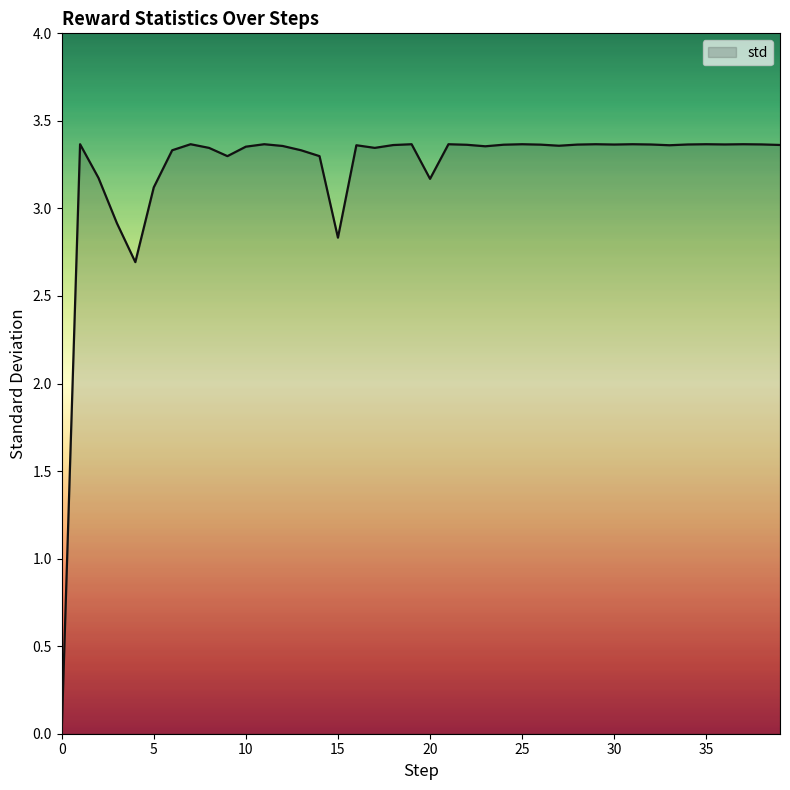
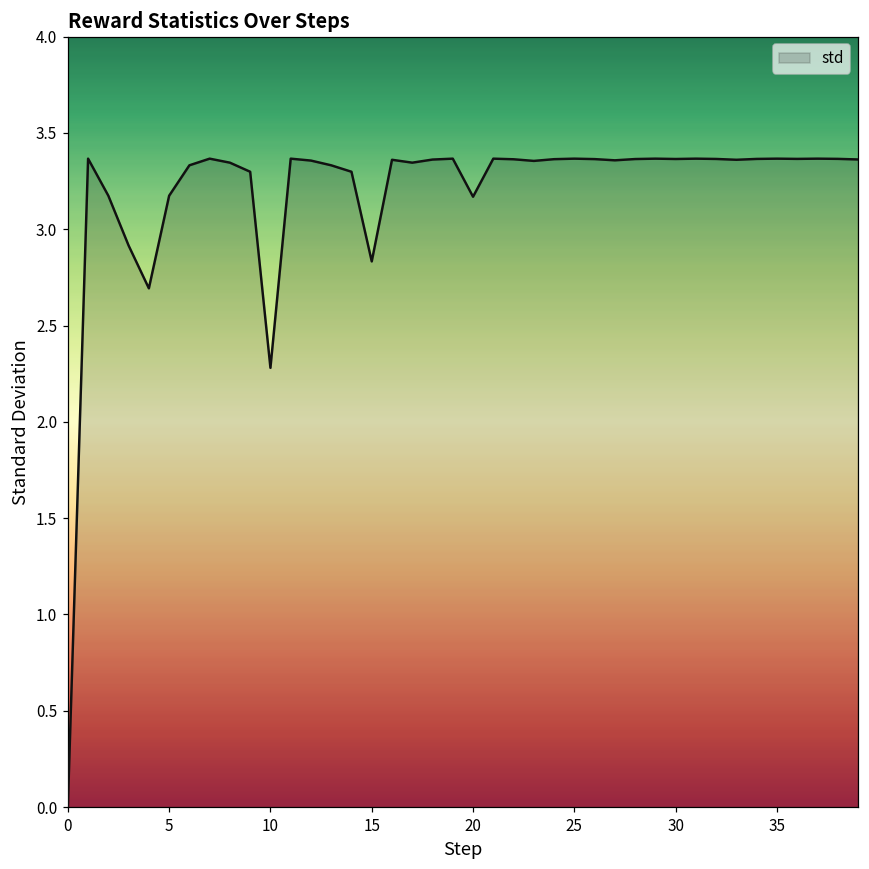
  {
    "0": 0.00,
-   "5": 3.12,
-   "10": 3.35,
+   "5": 3.17,
+   "10": 2.28,
    "15": 2.83,
    "20": 3.17,
    "25": 3.37,
    "30": 3.36,
    "35": 3.37
  }
